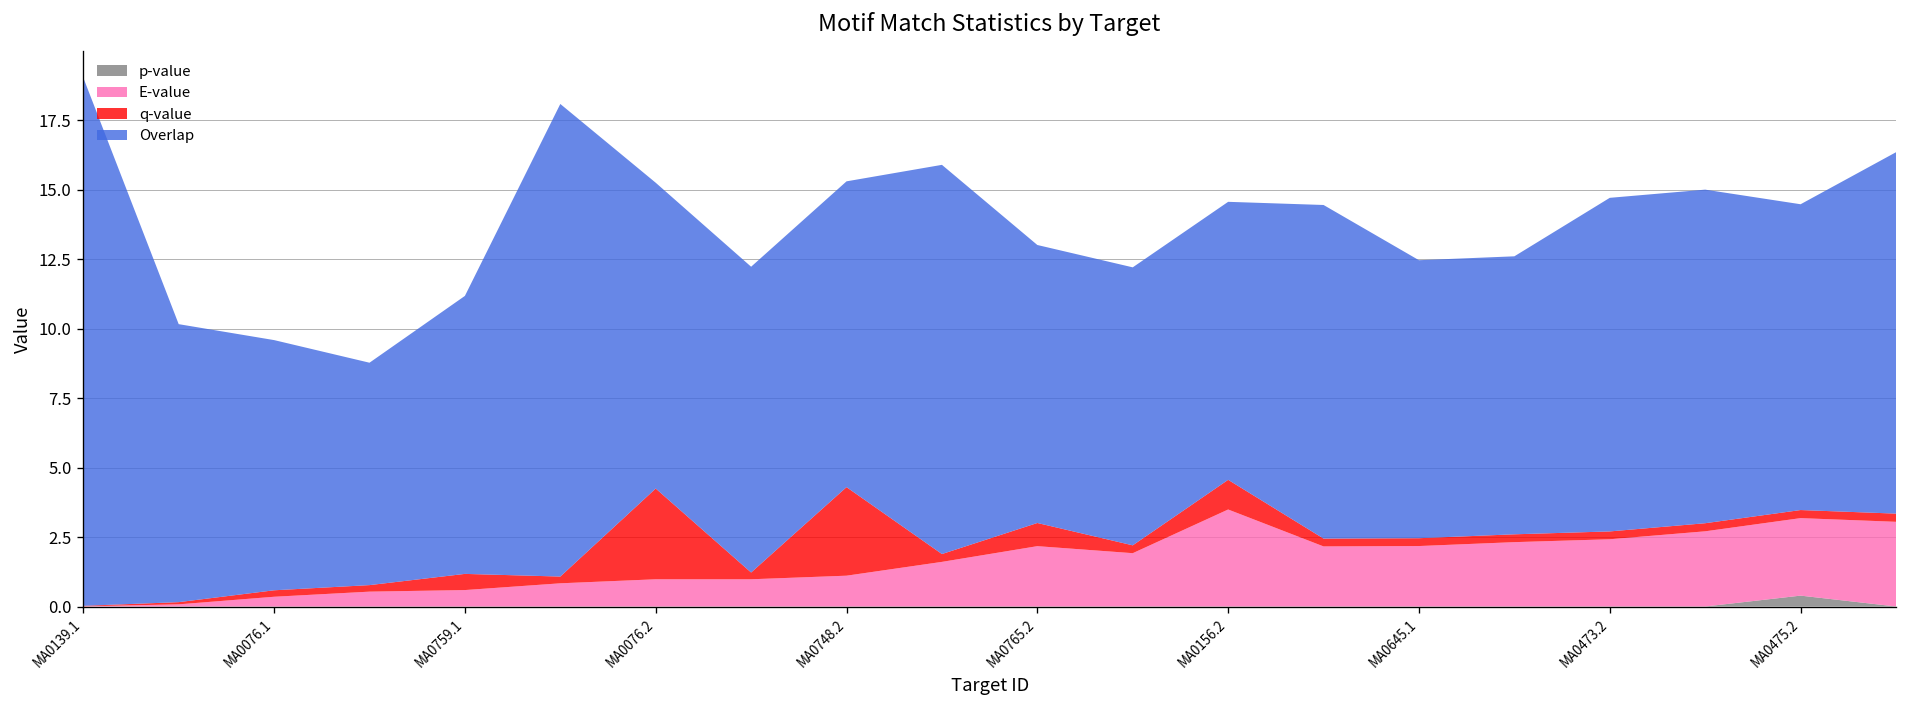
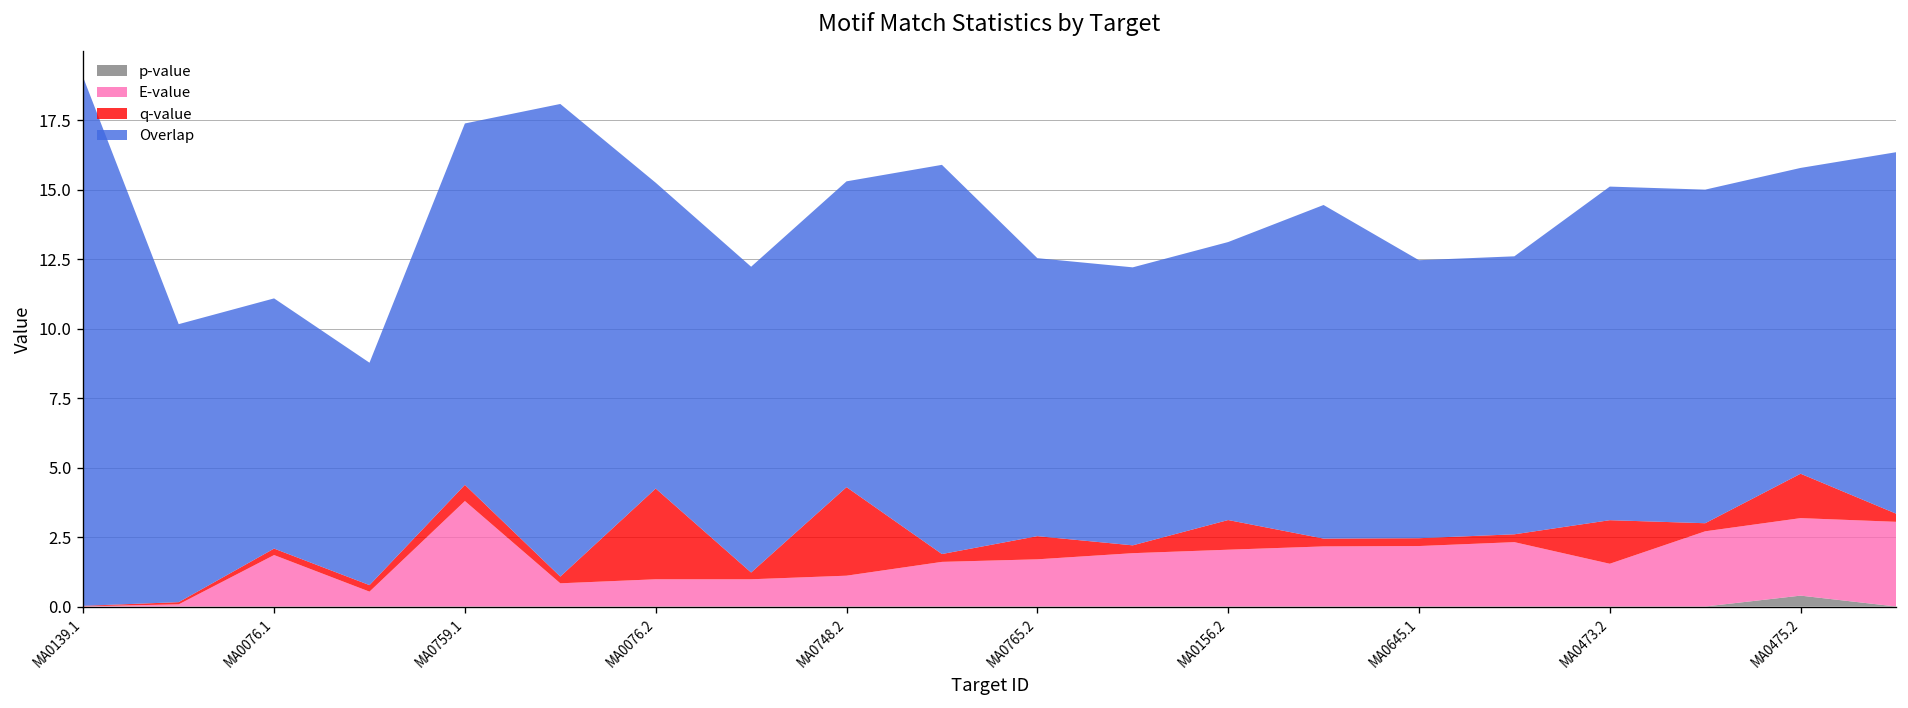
  {
    "p-value": {
      "MA0475.2": 0.4
    },
    "E-value": {
-     "MA0076.1": 0.4,
-     "MA0759.1": 0.6,
+     "MA0076.1": 1.9,
+     "MA0759.1": 3.8,
      "MA0076.2": 1.0,
      "MA0748.2": 1.1,
-     "MA0765.2": 2.2,
-     "MA0156.2": 3.5,
+     "MA0765.2": 1.7,
+     "MA0156.2": 2.0,
      "MA0645.1": 2.2,
-     "MA0473.2": 2.4,
+     "MA0473.2": 1.5,
      "MA0475.2": 2.8
    },
    "q-value": {
      "MA0076.1": 0.2,
      "MA0759.1": 0.6,
      "MA0076.2": 3.3,
      "MA0748.2": 3.2,
      "MA0765.2": 0.8,
      "MA0156.2": 1.1,
      "MA0645.1": 0.3,
-     "MA0473.2": 0.3,
-     "MA0475.2": 0.3
+     "MA0473.2": 1.6,
+     "MA0475.2": 1.6
    },
    "Overlap": {
      "MA0139.1": 19,
      "MA0076.1": 9,
-     "MA0759.1": 10,
+     "MA0759.1": 13,
      "MA0076.2": 11,
      "MA0748.2": 11,
      "MA0765.2": 10,
      "MA0156.2": 10,
      "MA0645.1": 10,
      "MA0473.2": 12,
      "MA0475.2": 11
    }
  }
